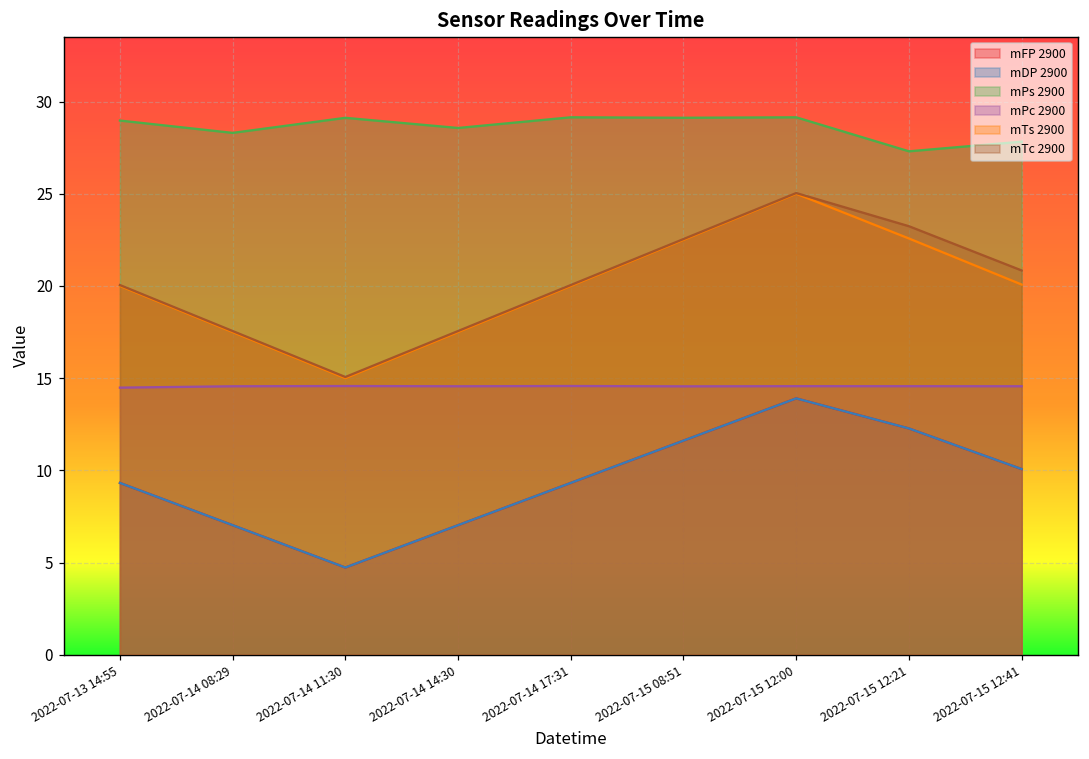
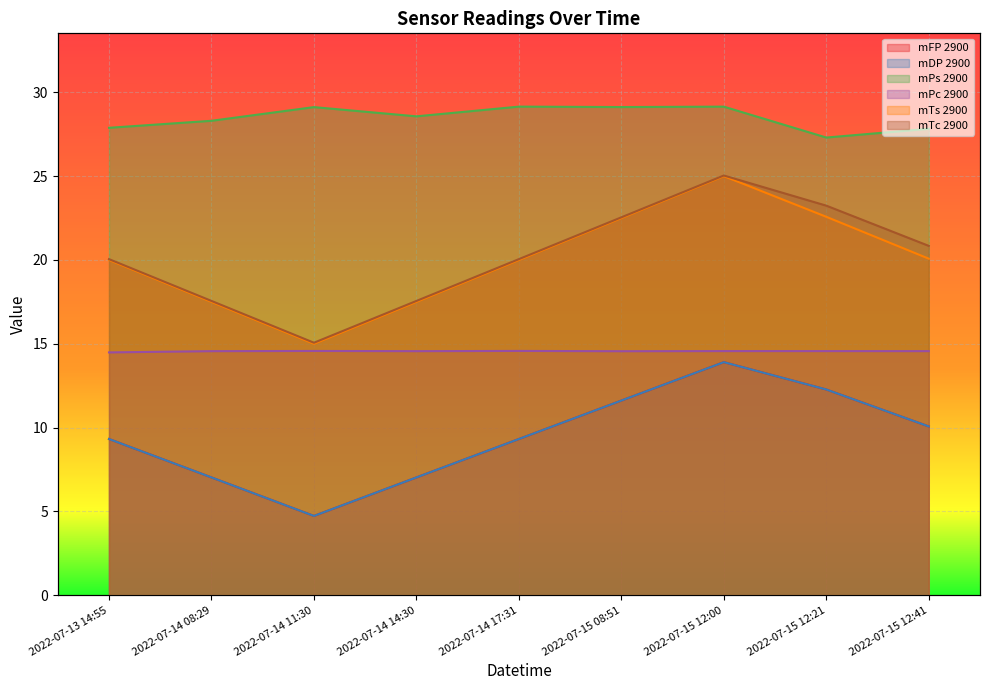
  {
    "mPs 2900": {
-     "2022-07-13 14:55": 29.0,
+     "2022-07-13 14:55": 27.9,
      "2022-07-14 08:29": 28.3,
      "2022-07-14 11:30": 29.1,
      "2022-07-14 14:30": 28.6,
      "2022-07-14 17:31": 29.1,
      "2022-07-15 08:51": 29.1,
      "2022-07-15 12:00": 29.1,
      "2022-07-15 12:21": 27.3
    }
  }
